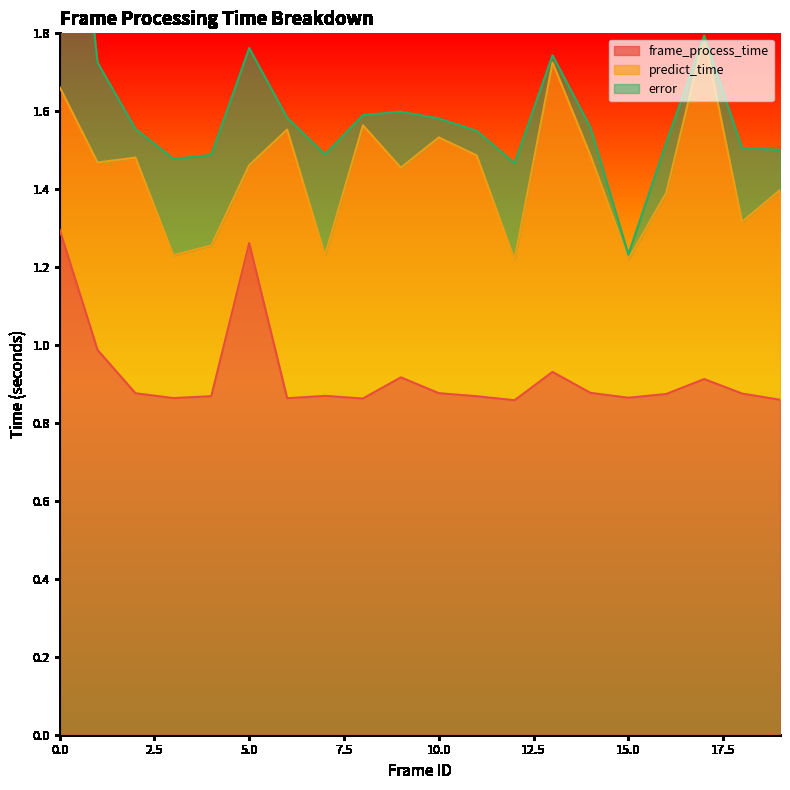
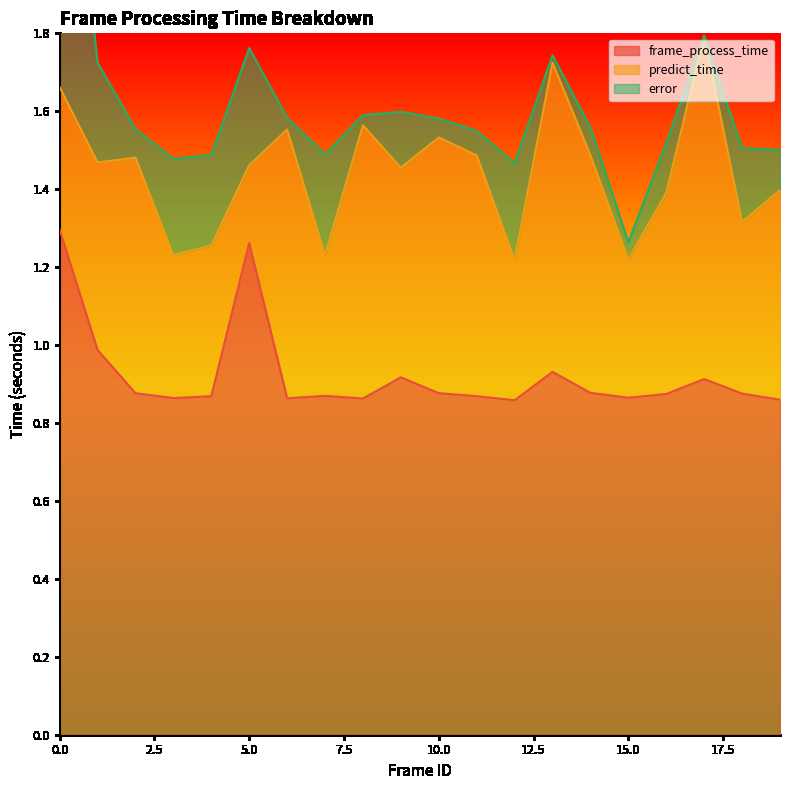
  {
    "frame_process_time": {
      "0.0": 1.30,
      "5.0": 1.26,
      "10.0": 0.88,
      "15.0": 0.86
    },
    "predict_time": {
      "0.0": 0.37,
      "5.0": 0.20,
      "10.0": 0.66,
      "15.0": 0.36
    },
    "error": {
      "5.0": 0.30,
      "10.0": 0.05,
-     "15.0": 0.01
+     "15.0": 0.04
    }
  }
